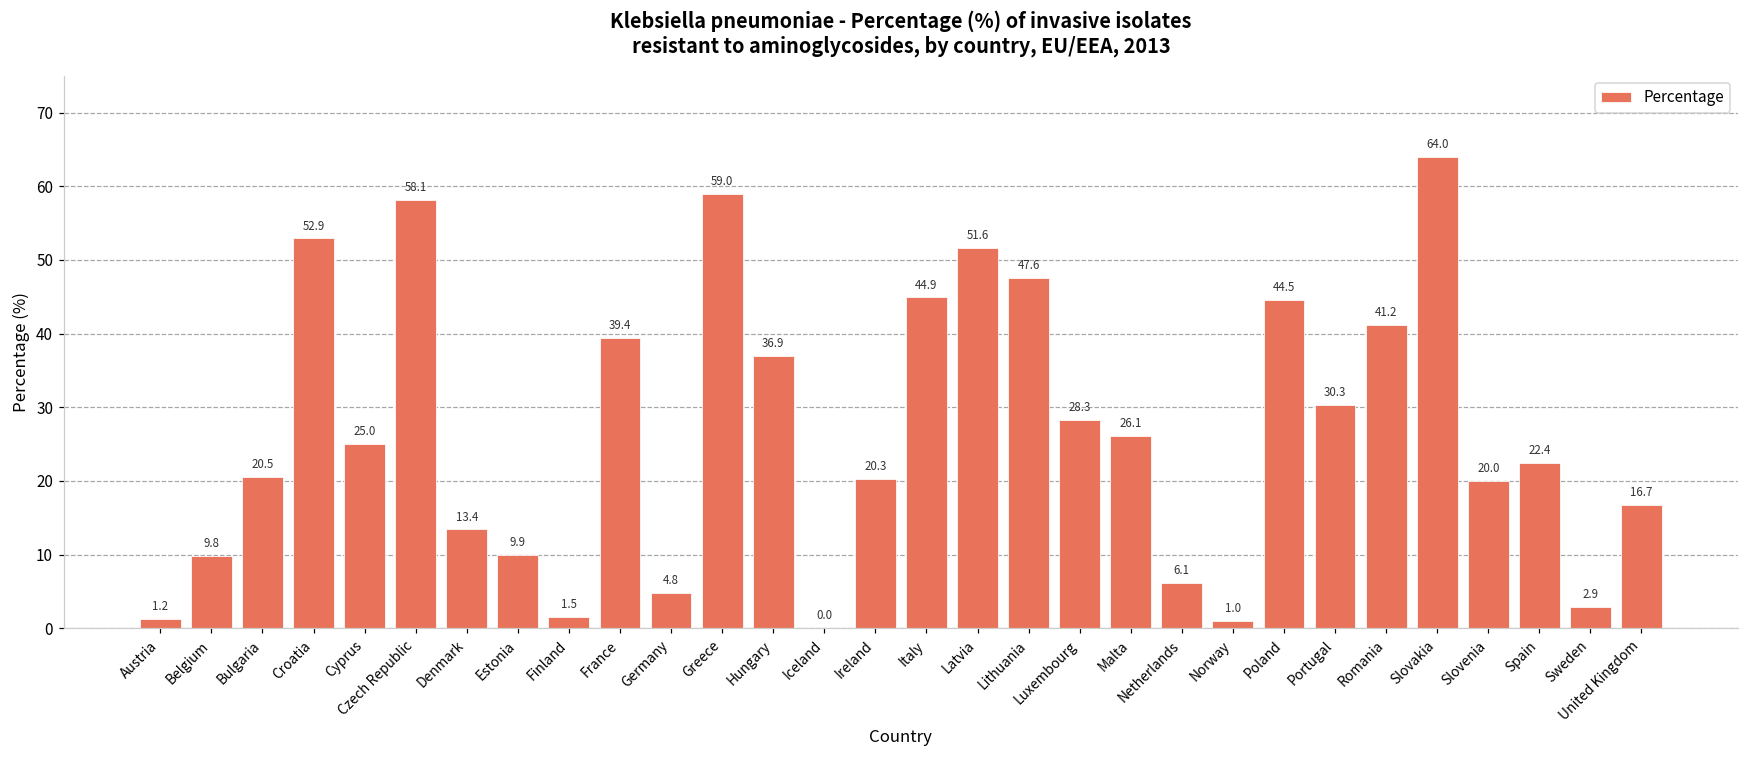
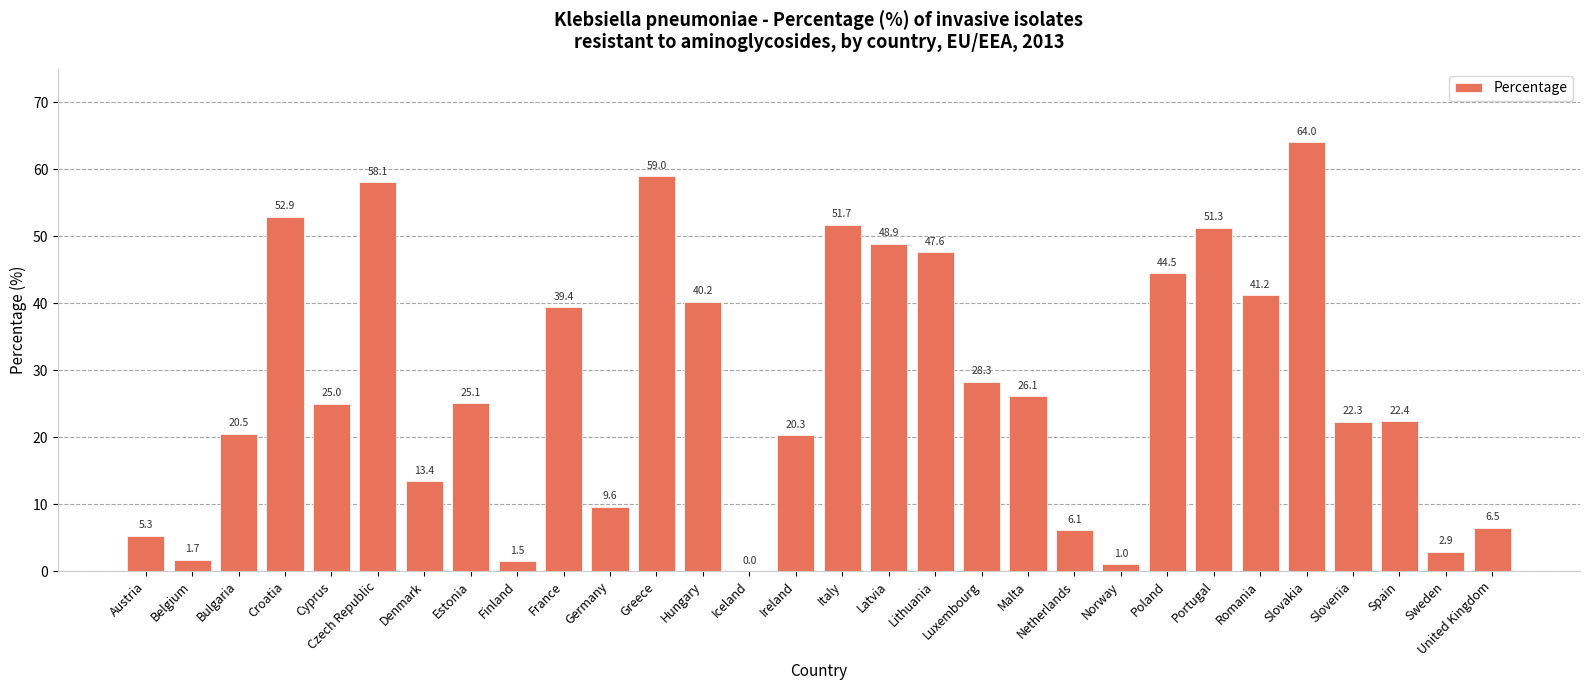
  {
-   "Austria": 1.2,
-   "Belgium": 9.8,
+   "Austria": 5.3,
+   "Belgium": 1.7,
    "Bulgaria": 20.5,
    "Croatia": 52.9,
    "Cyprus": 25.0,
    "Czech Republic": 58.1,
    "Denmark": 13.4,
-   "Estonia": 9.9,
+   "Estonia": 25.1,
    "Finland": 1.5,
    "France": 39.4,
-   "Germany": 4.8,
+   "Germany": 9.6,
    "Greece": 59.0,
-   "Hungary": 36.9,
+   "Hungary": 40.2,
    "Iceland": 0.0,
    "Ireland": 20.3,
-   "Italy": 44.9,
-   "Latvia": 51.6,
+   "Italy": 51.7,
+   "Latvia": 48.9,
    "Lithuania": 47.6,
    "Luxembourg": 28.3,
    "Malta": 26.1,
    "Netherlands": 6.1,
    "Norway": 1.0,
    "Poland": 44.5,
-   "Portugal": 30.3,
+   "Portugal": 51.3,
    "Romania": 41.2,
    "Slovakia": 64.0,
-   "Slovenia": 20.0,
+   "Slovenia": 22.3,
    "Spain": 22.4,
    "Sweden": 2.9,
-   "United Kingdom": 16.7
+   "United Kingdom": 6.5
  }
